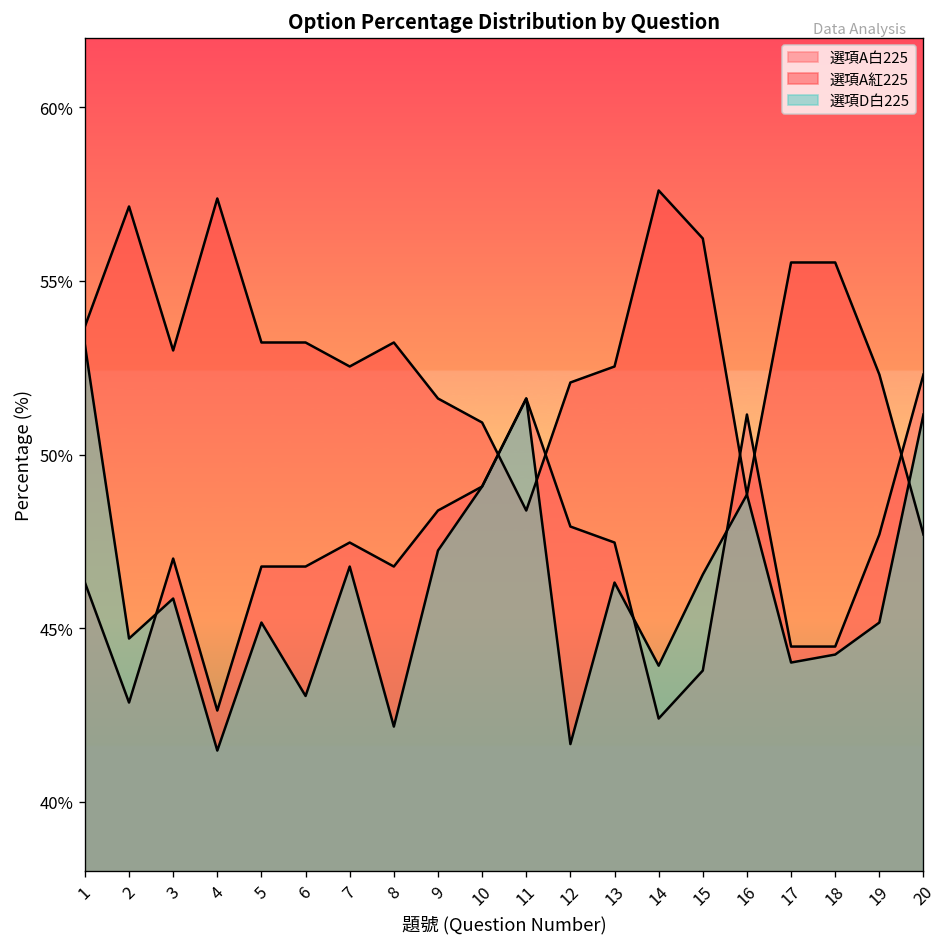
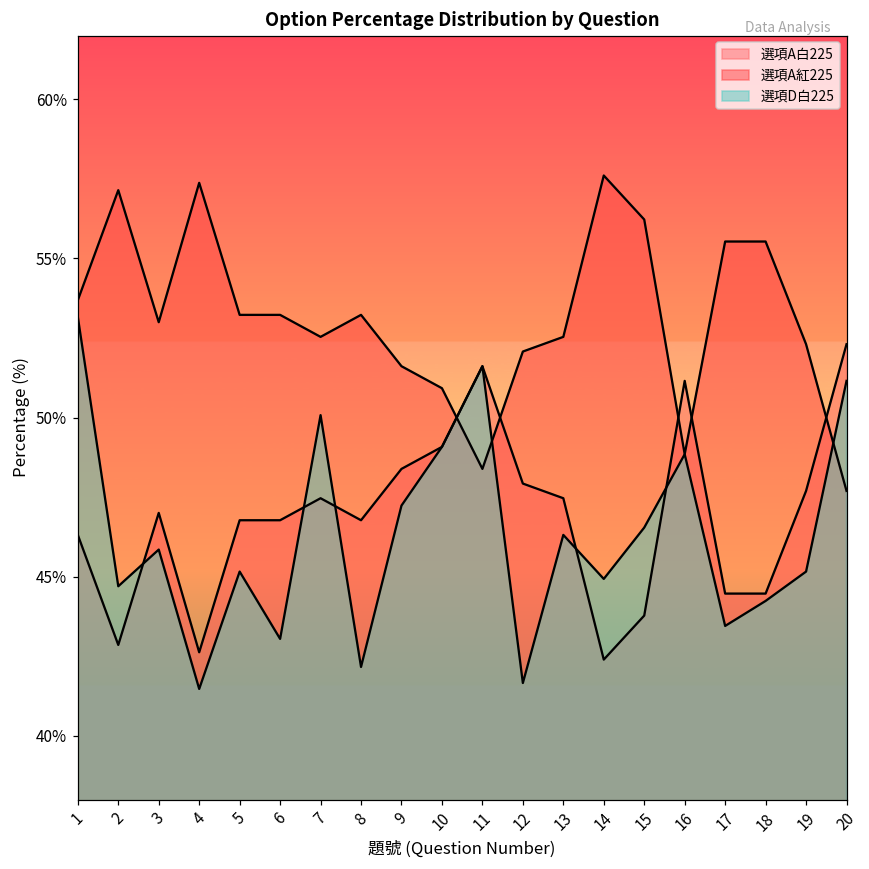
  {
    "選項D白225": {
      "1": "53.2%",
      "2": "44.7%",
      "3": "45.9%",
      "4": "41.5%",
      "5": "45.2%",
      "6": "43.0%",
-     "7": "46.8%",
+     "7": "50.1%",
      "8": "42.2%",
      "9": "47.2%",
      "12": "41.7%",
      "13": "46.3%",
-     "14": "43.9%",
+     "14": "44.9%",
      "15": "46.5%",
-     "17": "44.0%",
+     "17": "43.5%",
      "18": "44.2%",
      "19": "45.2%",
      "20": "51.2%"
    }
  }
